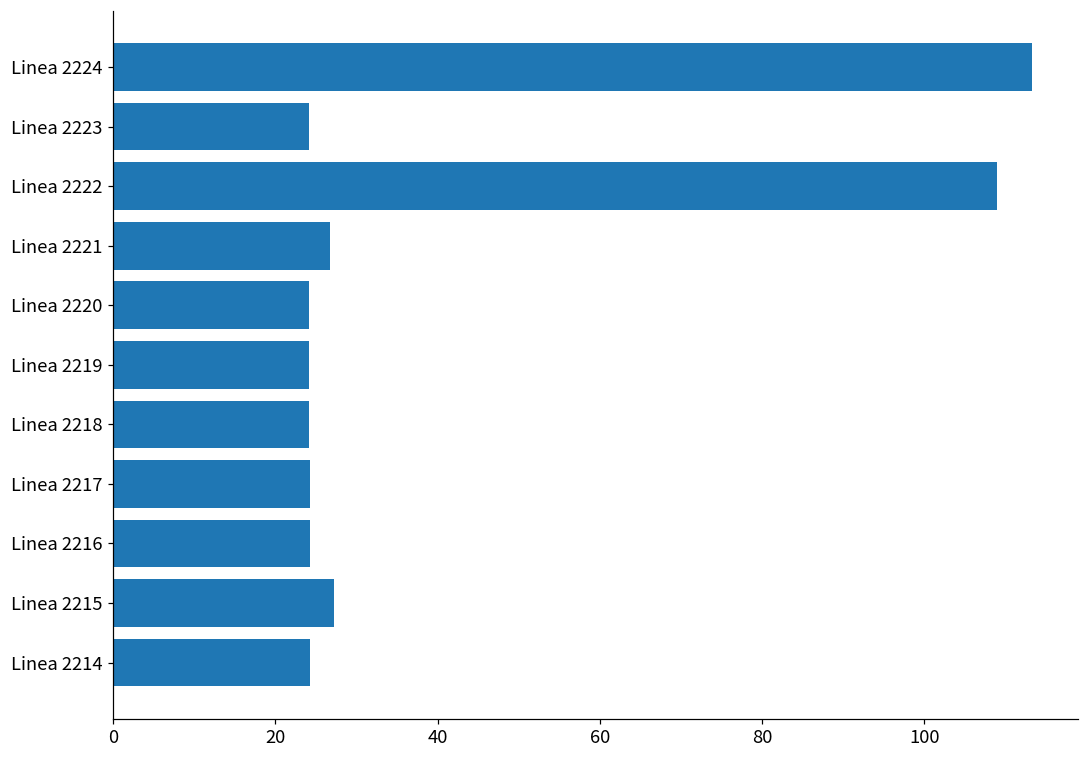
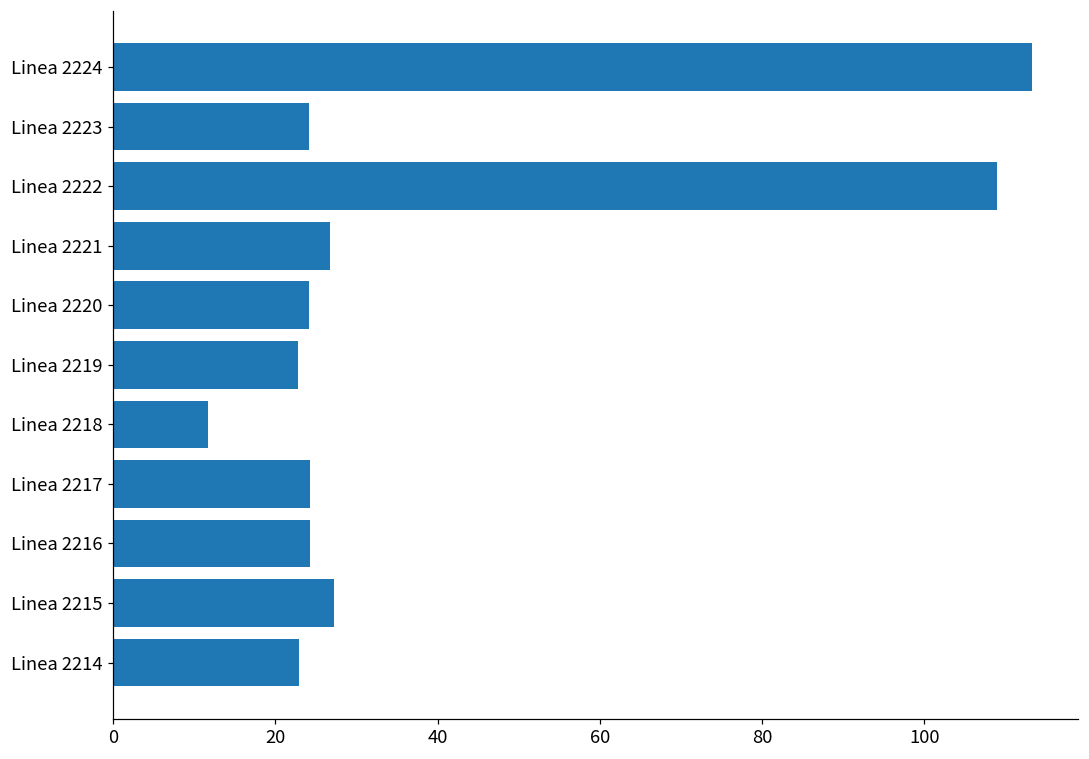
  {
    "Linea 2224": 113,
    "Linea 2223": 24,
    "Linea 2222": 109,
    "Linea 2221": 27,
    "Linea 2220": 24,
-   "Linea 2219": 24,
-   "Linea 2218": 24,
+   "Linea 2219": 23,
+   "Linea 2218": 12,
    "Linea 2217": 24,
    "Linea 2216": 24,
    "Linea 2215": 27,
-   "Linea 2214": 24
+   "Linea 2214": 23
  }
